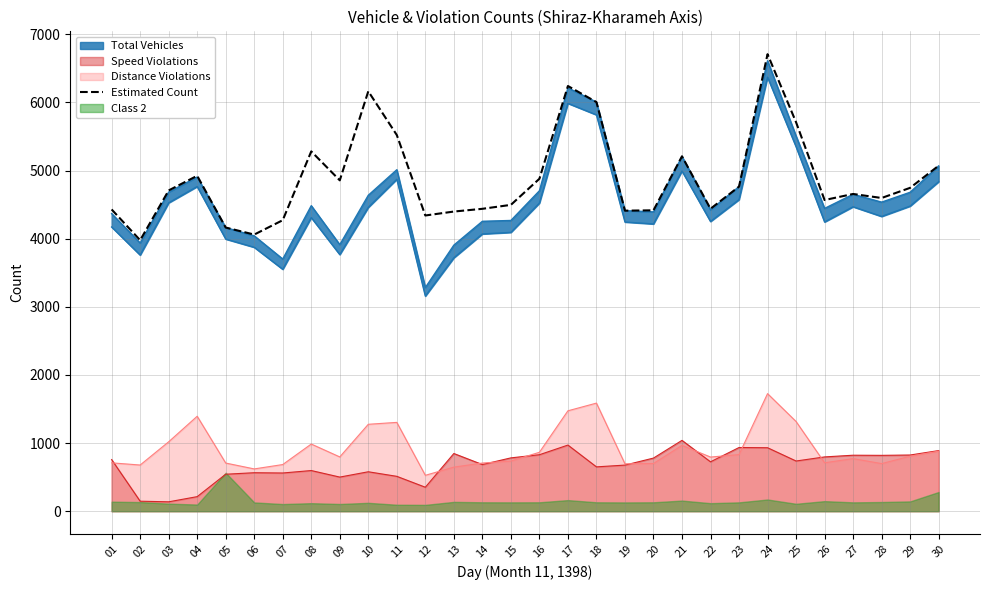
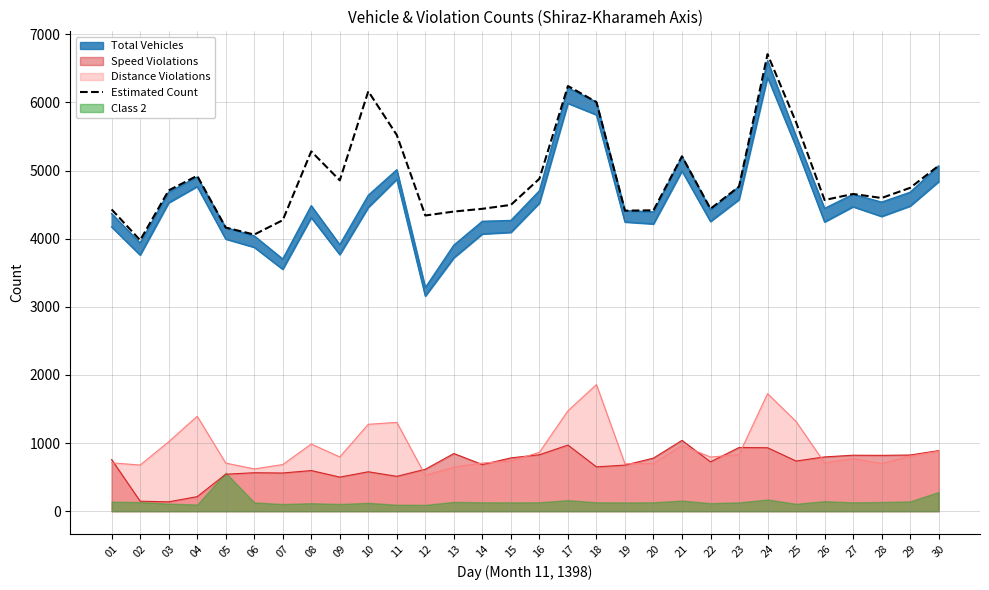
  {
    "Speed Violations": {
      "01": 800,
      "04": 200,
      "06": 600,
      "07": 600,
      "08": 600,
      "09": 500,
      "10": 600,
      "11": 500,
-     "12": 400,
+     "12": 600,
      "13": 800,
      "15": 800,
      "17": 1000,
      "18": 700,
      "20": 800,
      "21": 1000,
      "22": 700,
      "23": 900,
      "24": 900,
      "25": 700,
      "26": 800,
      "27": 800,
      "28": 800
    },
    "Distance Violations": {
      "01": 700,
      "02": 700,
      "03": 1000,
      "04": 1400,
      "05": 700,
      "06": 600,
      "07": 700,
      "08": 1000,
      "09": 800,
      "10": 1300,
      "11": 1300,
      "12": 500,
      "13": 600,
      "15": 700,
      "17": 1500,
-     "18": 1600,
+     "18": 1900,
      "20": 700,
      "21": 1000,
      "22": 800,
      "23": 800,
      "24": 1700,
      "25": 1300,
      "26": 700,
      "27": 800,
      "28": 700
    },
    "Class 2": {
      "01": 100,
      "04": 100,
      "06": 100,
      "07": 100,
      "08": 100,
      "09": 100,
      "10": 100,
      "11": 100,
      "12": 100,
      "13": 100,
      "14": 100,
      "15": 100,
      "16": 100,
      "17": 200,
      "18": 100,
      "19": 100,
      "20": 100,
      "21": 200,
      "22": 100,
      "23": 100,
      "24": 200,
      "25": 100,
      "26": 100,
      "27": 100,
      "28": 100,
      "29": 100,
      "30": 300
    },
    "Estimated Count": {
      "01": 4400,
      "02": 4000,
      "07": 4300,
      "08": 5300,
      "09": 4900,
      "10": 6200,
      "11": 5500,
      "12": 4300,
      "13": 4400,
      "14": 4400,
      "15": 4500,
      "16": 4900,
      "24": 6700,
      "25": 5700,
      "26": 4600,
      "28": 4600,
      "29": 4700
    }
  }
